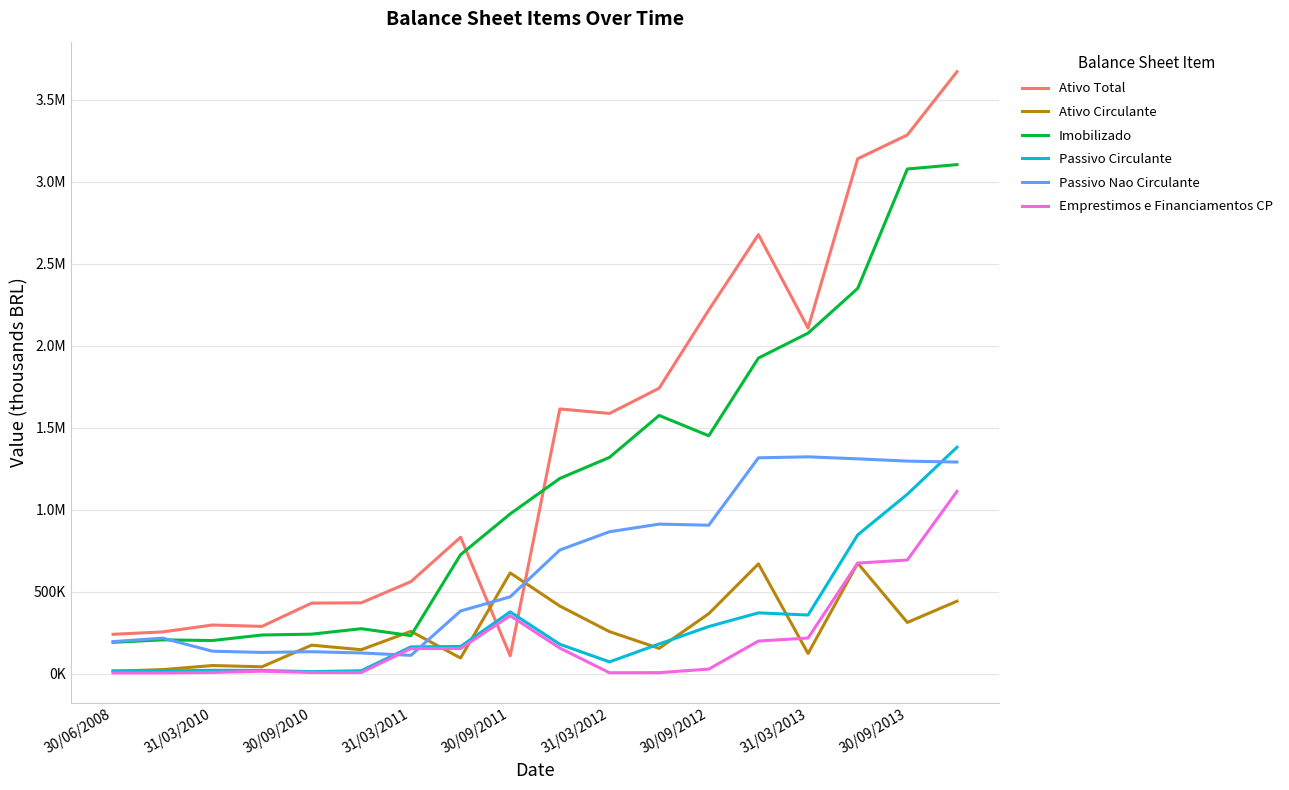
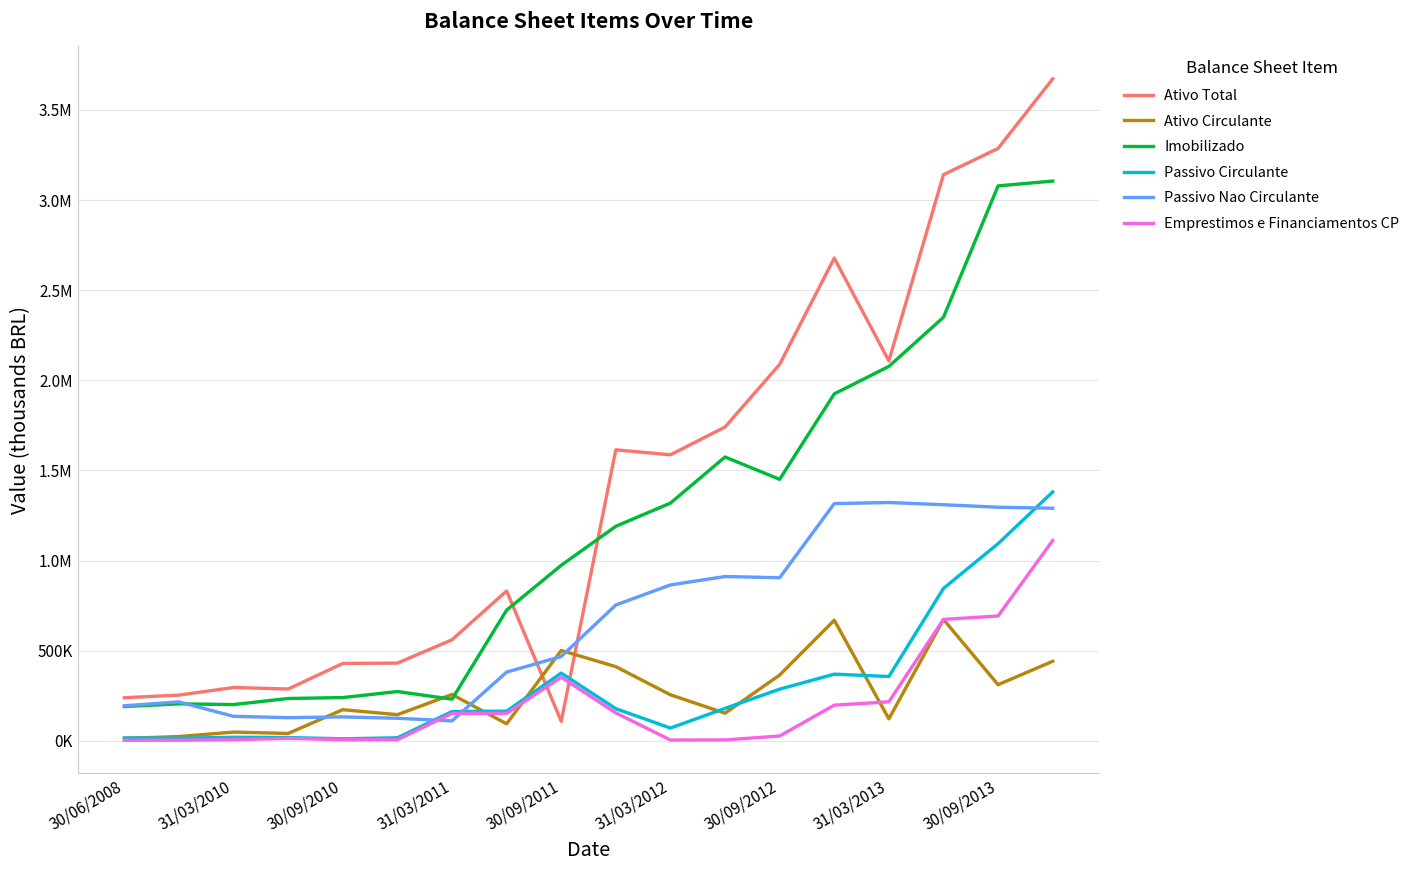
  {
    "Ativo Total": {
      "30/06/2008": 240000,
      "31/03/2010": 300000,
      "30/09/2010": 430000,
      "31/03/2011": 560000,
      "30/09/2011": 110000,
      "31/03/2012": 1590000,
-     "30/09/2012": 2220000,
+     "30/09/2012": 2090000,
      "31/03/2013": 2110000,
      "30/09/2013": 3290000
    },
    "Ativo Circulante": {
      "31/03/2010": 50000,
      "30/09/2010": 170000,
      "31/03/2011": 260000,
-     "30/09/2011": 610000,
+     "30/09/2011": 500000,
      "31/03/2012": 260000,
      "30/09/2012": 370000,
      "31/03/2013": 120000,
      "30/09/2013": 310000
    },
    "Imobilizado": {
      "31/03/2010": 200000,
      "30/09/2010": 240000,
      "31/03/2011": 230000,
      "30/09/2011": 970000,
      "31/03/2012": 1320000,
      "30/09/2012": 1450000,
      "31/03/2013": 2080000,
      "30/09/2013": 3080000
    },
    "Passivo Circulante": {
      "30/09/2011": 380000,
      "31/03/2012": 70000,
      "30/09/2012": 290000,
      "31/03/2013": 360000,
      "30/09/2013": 1090000
    },
    "Passivo Nao Circulante": {
      "31/03/2010": 140000,
      "30/09/2010": 130000,
      "31/03/2011": 110000,
      "30/09/2011": 470000,
      "31/03/2012": 870000,
      "30/09/2012": 910000,
      "31/03/2013": 1320000,
      "30/09/2013": 1300000
    },
    "Emprestimos e Financiamentos CP": {
      "30/09/2011": 350000,
      "31/03/2012": 0,
      "30/09/2012": 30000,
      "31/03/2013": 220000,
      "30/09/2013": 690000
    }
  }
